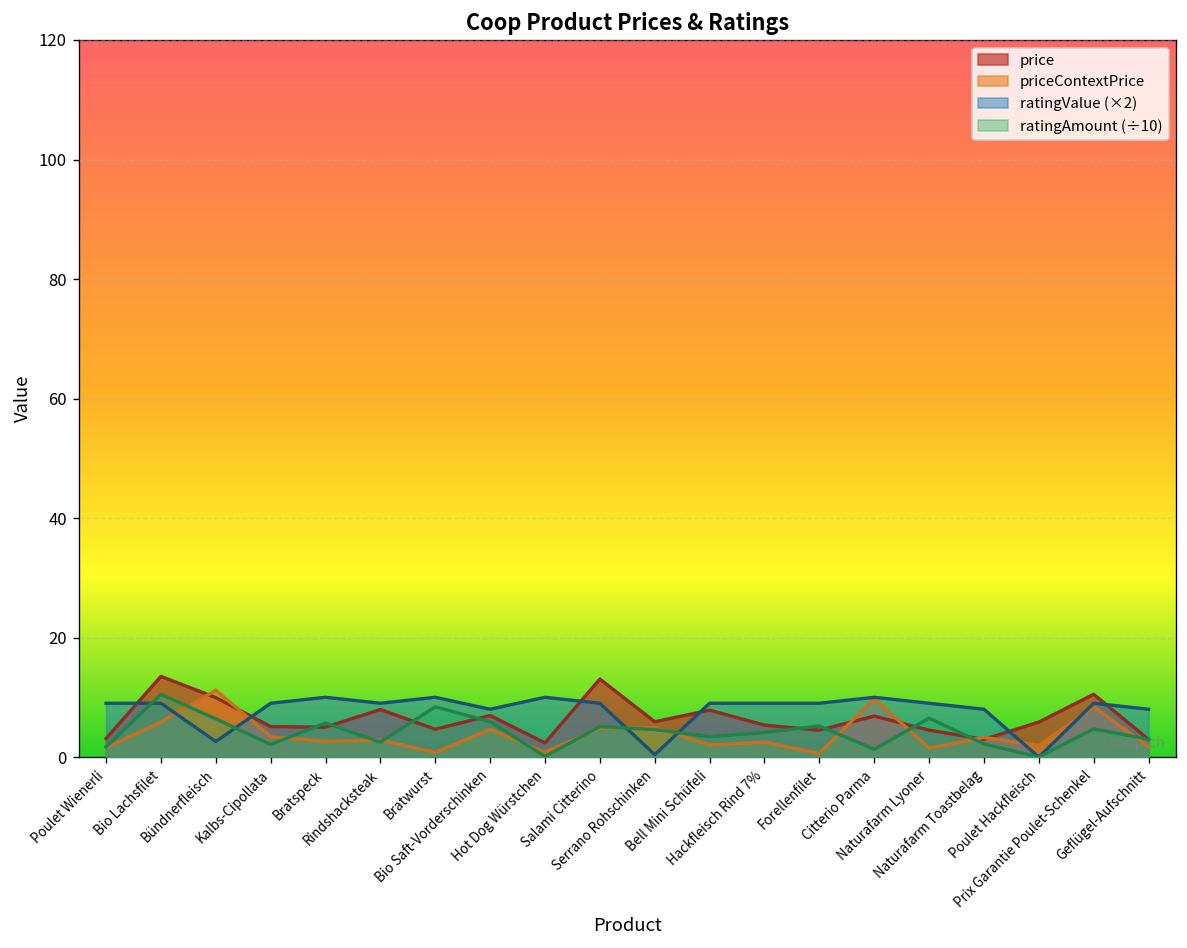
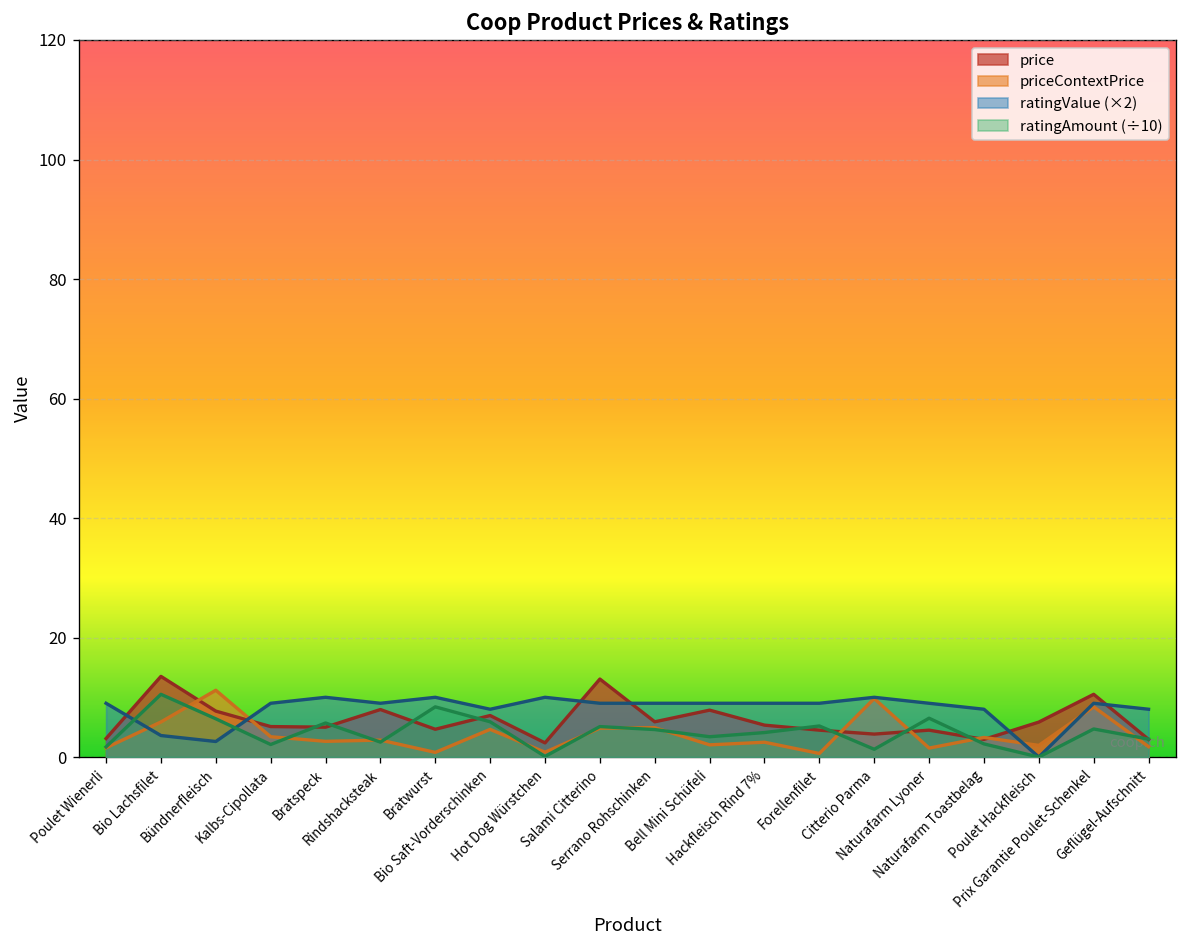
  {
    "price": {
      "Poulet Wienerli": 3,
      "Bio Lachsfilet": 14,
-     "Bündnerfleisch": 10,
+     "Bündnerfleisch": 8,
      "Kalbs-Cipollata": 5,
      "Bratspeck": 5,
      "Rindshacksteak": 8,
      "Bratwurst": 5,
      "Bio Saft-Vorderschinken": 7,
      "Hot Dog Würstchen": 2,
      "Salami Citterino": 13,
      "Serrano Rohschinken": 6,
      "Bell Mini Schüfeli": 8,
      "Hackfleisch Rind 7%": 5,
      "Forellenfilet": 5,
-     "Citterio Parma": 7,
+     "Citterio Parma": 4,
      "Naturafarm Lyoner": 5,
      "Poulet Hackfleisch": 6,
      "Prix Garantie Poulet-Schenkel": 11
    },
    "priceContextPrice": {
      "Bio Lachsfilet": 6,
      "Bündnerfleisch": 11,
      "Kalbs-Cipollata": 3,
      "Bratspeck": 3,
      "Bratwurst": 1,
      "Bio Saft-Vorderschinken": 5,
      "Hot Dog Würstchen": 1,
      "Bell Mini Schüfeli": 2,
      "Hackfleisch Rind 7%": 2,
      "Forellenfilet": 1,
      "Naturafarm Lyoner": 2,
      "Poulet Hackfleisch": 2,
      "Prix Garantie Poulet-Schenkel": 8,
      "Geflügel-Aufschnitt": 2
    },
    "ratingValue (×2)": {
      "Poulet Wienerli": 9,
-     "Bio Lachsfilet": 9,
+     "Bio Lachsfilet": 4,
      "Bündnerfleisch": 3,
      "Kalbs-Cipollata": 9,
      "Bratspeck": 10,
      "Rindshacksteak": 9,
      "Bratwurst": 10,
      "Bio Saft-Vorderschinken": 8,
      "Hot Dog Würstchen": 10,
      "Salami Citterino": 9,
-     "Serrano Rohschinken": 0,
+     "Serrano Rohschinken": 9,
      "Bell Mini Schüfeli": 9,
      "Hackfleisch Rind 7%": 9,
      "Forellenfilet": 9,
      "Naturafarm Lyoner": 9,
      "Naturafarm Toastbelag": 8,
      "Prix Garantie Poulet-Schenkel": 9,
      "Geflügel-Aufschnitt": 8
    },
    "ratingAmount (÷10)": {
      "Bio Lachsfilet": 11,
      "Bündnerfleisch": 6,
      "Kalbs-Cipollata": 2,
      "Bratspeck": 6,
      "Bratwurst": 8,
      "Bio Saft-Vorderschinken": 6,
      "Hot Dog Würstchen": 0,
      "Bell Mini Schüfeli": 3,
      "Hackfleisch Rind 7%": 4,
      "Forellenfilet": 5,
      "Citterio Parma": 1,
      "Naturafarm Lyoner": 7,
      "Naturafarm Toastbelag": 2,
      "Prix Garantie Poulet-Schenkel": 5
    }
  }
